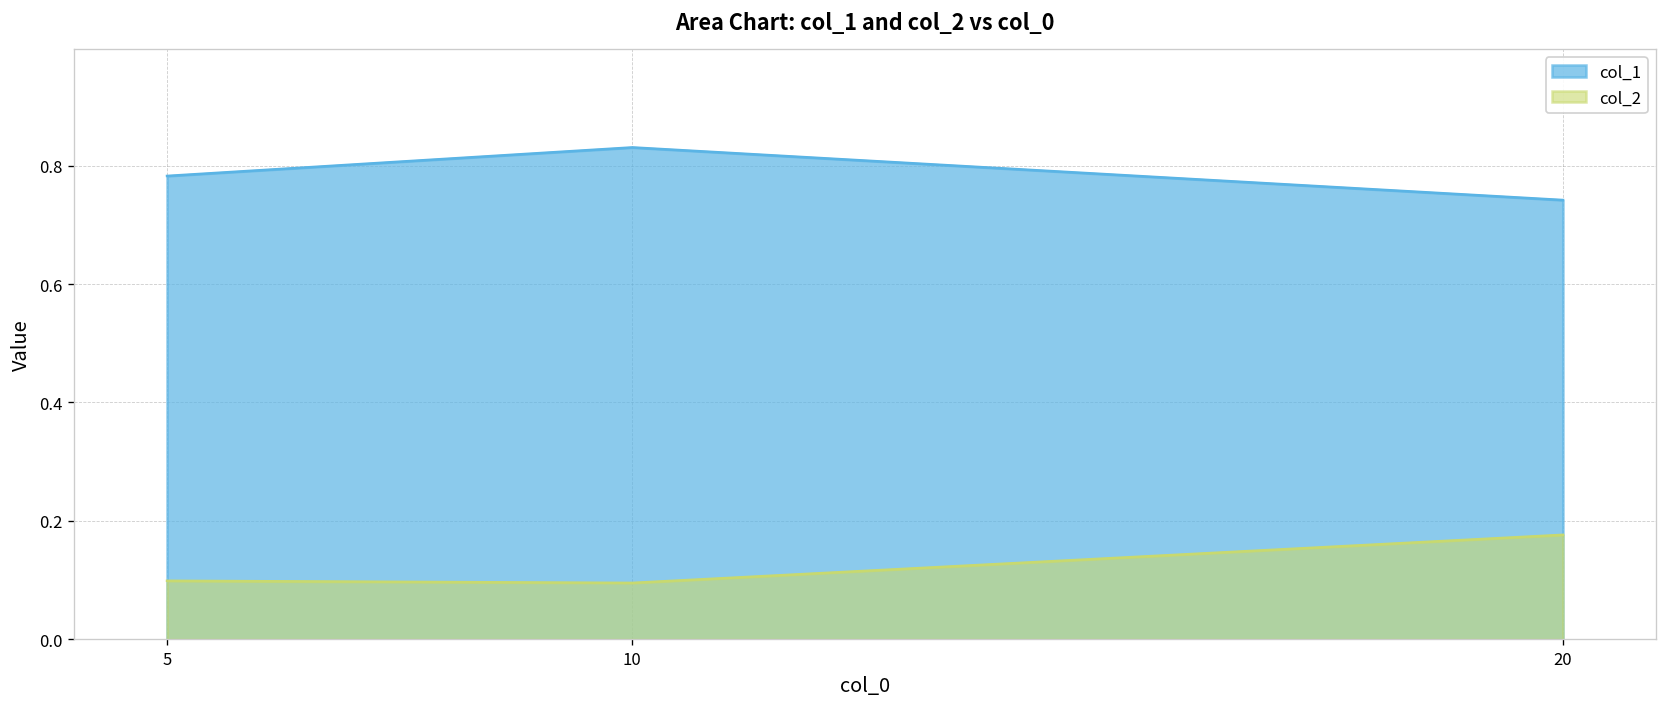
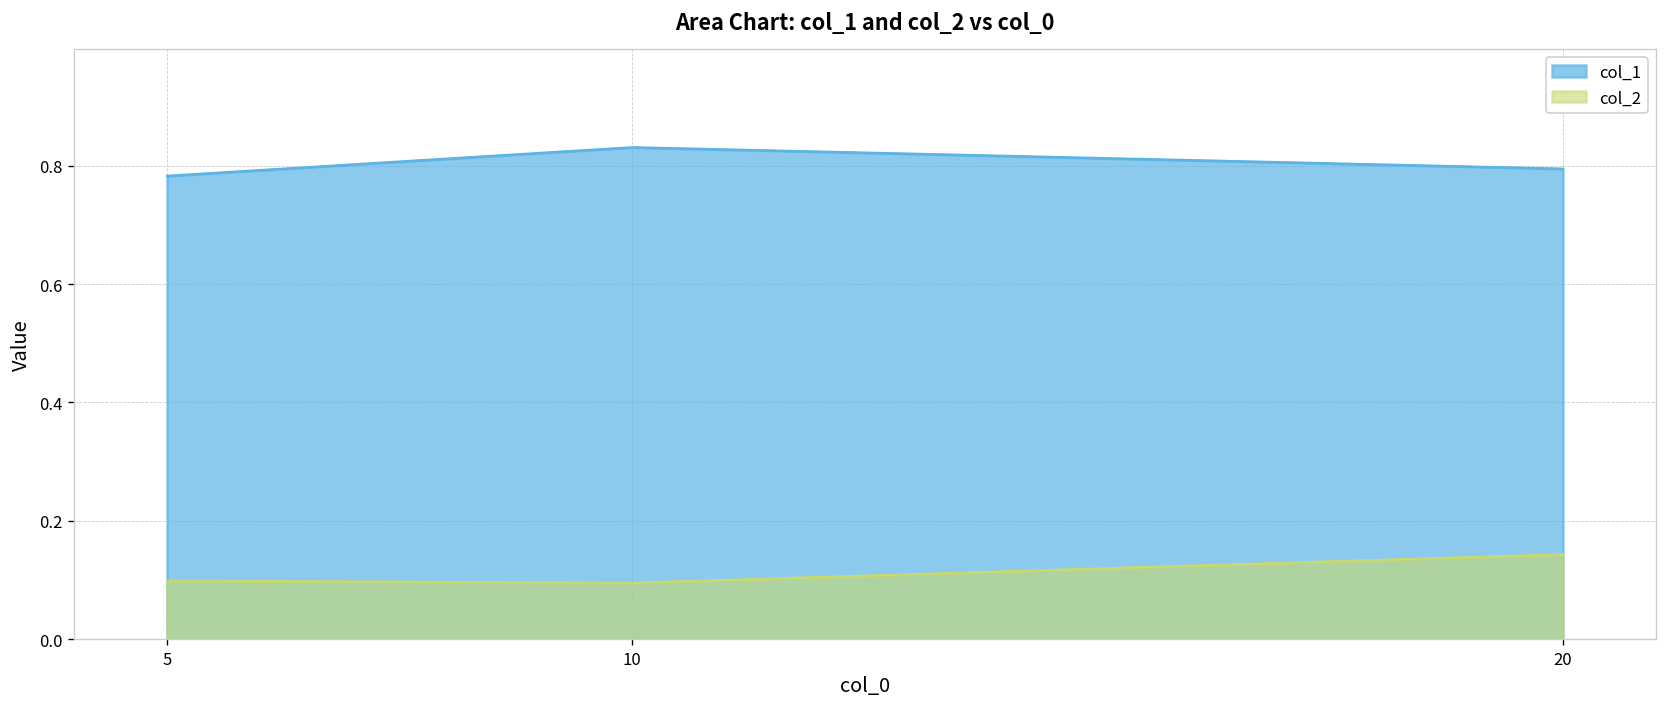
  {
    "col_1": {
      "5": 0.78,
      "10": 0.83,
-     "20": 0.74
+     "20": 0.79
    },
    "col_2": {
      "5": 0.10,
      "10": 0.10,
-     "20": 0.18
+     "20": 0.14
    }
  }
